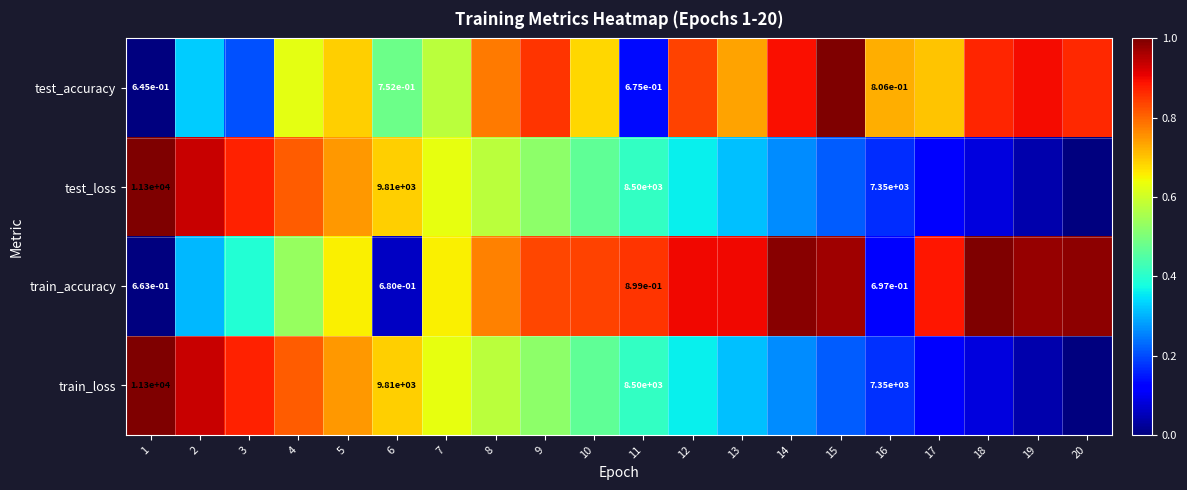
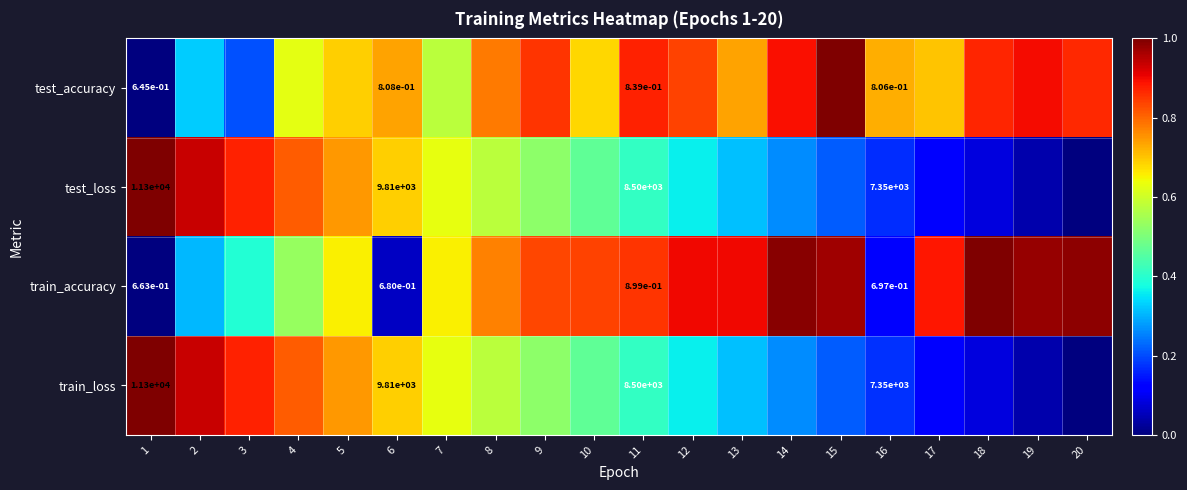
  {
    "test_accuracy": {
      "1": "6.45e-01",
-     "6": "7.52e-01",
-     "11": "6.75e-01",
+     "6": "8.08e-01",
+     "11": "8.39e-01",
      "16": "8.06e-01"
    },
    "test_loss": {
      "1": "1.13e+04",
      "6": "9.81e+03",
      "11": "8.50e+03",
      "16": "7.35e+03"
    },
    "train_accuracy": {
      "1": "6.63e-01",
      "6": "6.80e-01",
      "11": "8.99e-01",
      "16": "6.97e-01"
    },
    "train_loss": {
      "1": "1.13e+04",
      "6": "9.81e+03",
      "11": "8.50e+03",
      "16": "7.35e+03"
    }
  }
